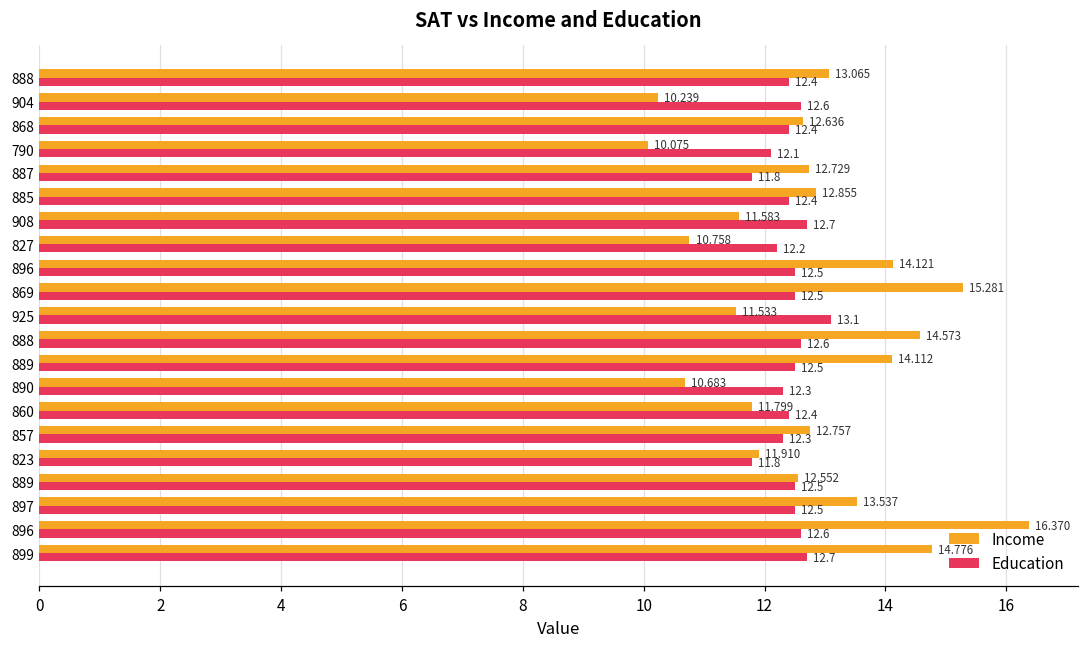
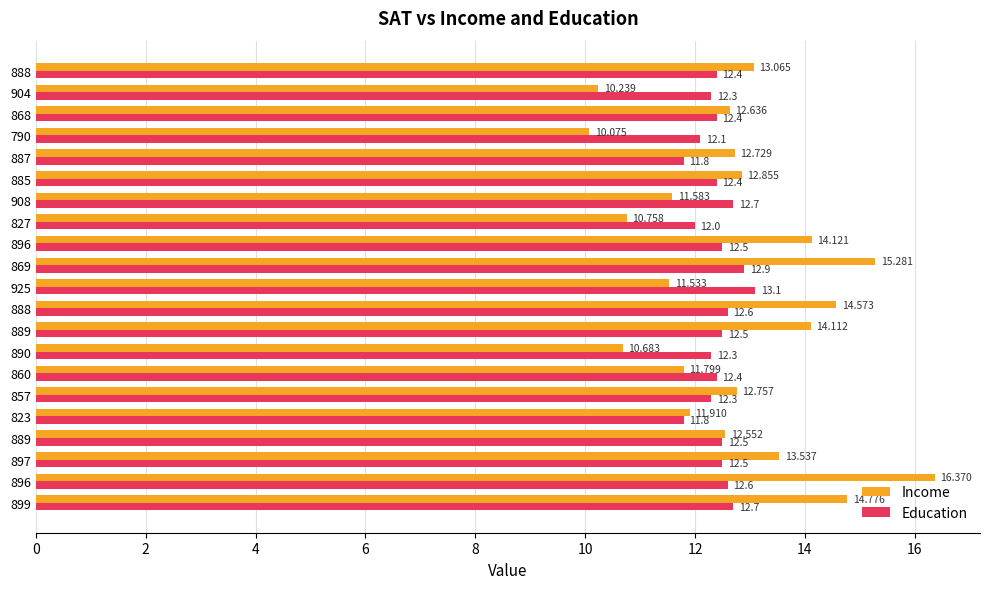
  {
    "Income": {
      "904": 10.239,
      "868": 12.636,
      "790": 10.075,
      "887": 12.729,
      "885": 12.855,
      "908": 11.583,
      "827": 10.758,
      "869": 15.281,
      "925": 11.533,
      "890": 10.683,
      "860": 11.799,
      "857": 12.757,
      "823": 11.910,
      "897": 13.537,
      "899": 14.776
    },
    "Education": {
-     "904": 12.6,
+     "904": 12.3,
      "868": 12.4,
      "790": 12.1,
      "887": 11.8,
      "885": 12.4,
      "908": 12.7,
-     "827": 12.2,
-     "869": 12.5,
+     "827": 12.0,
+     "869": 12.9,
      "925": 13.1,
      "890": 12.3,
      "860": 12.4,
      "857": 12.3,
      "897": 12.5,
      "899": 12.7
    }
  }
